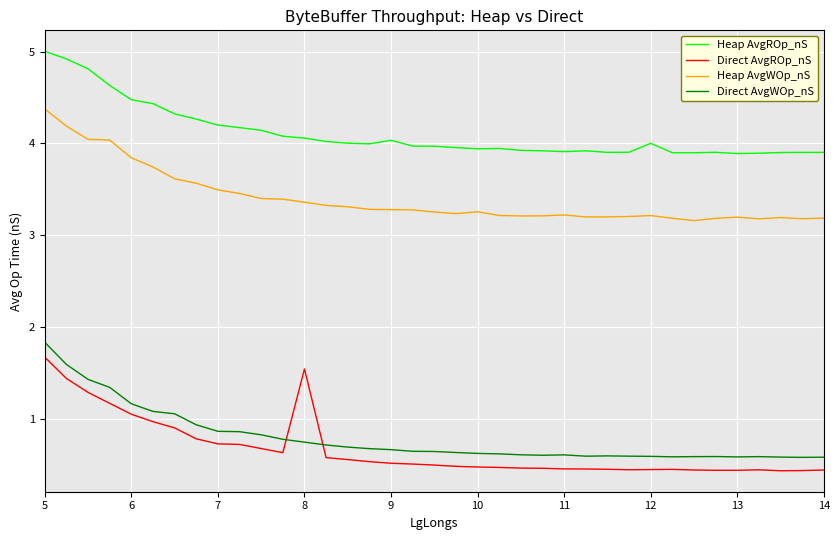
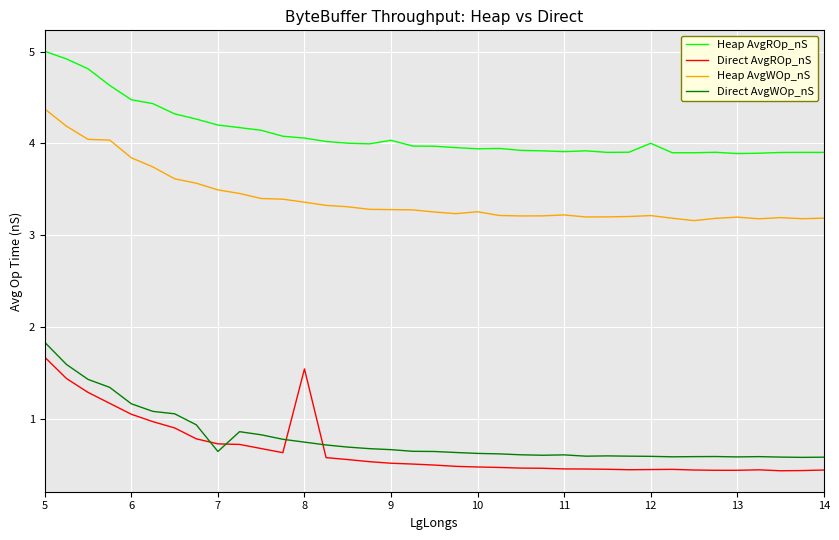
  {
    "Heap AvgROp_nS": {
      "5": 5.0,
      "6": 4.5,
      "7": 4.2,
      "8": 4.1,
      "9": 4.0,
      "10": 3.9,
      "11": 3.9,
      "12": 4.0,
      "13": 3.9,
      "14": 3.9
    },
    "Direct AvgROp_nS": {
      "5": 1.7,
      "6": 1.0,
      "7": 0.7,
      "8": 1.5,
      "9": 0.5,
      "10": 0.5,
      "11": 0.5,
      "12": 0.4,
      "13": 0.4,
      "14": 0.4
    },
    "Heap AvgWOp_nS": {
      "5": 4.4,
      "6": 3.8,
      "7": 3.5,
      "8": 3.4,
      "9": 3.3,
      "10": 3.3,
      "11": 3.2,
      "12": 3.2,
      "13": 3.2,
      "14": 3.2
    },
    "Direct AvgWOp_nS": {
      "5": 1.8,
      "6": 1.2,
-     "7": 0.9,
+     "7": 0.6,
      "8": 0.7,
      "9": 0.7,
      "10": 0.6,
      "11": 0.6,
      "12": 0.6,
      "13": 0.6,
      "14": 0.6
    }
  }
